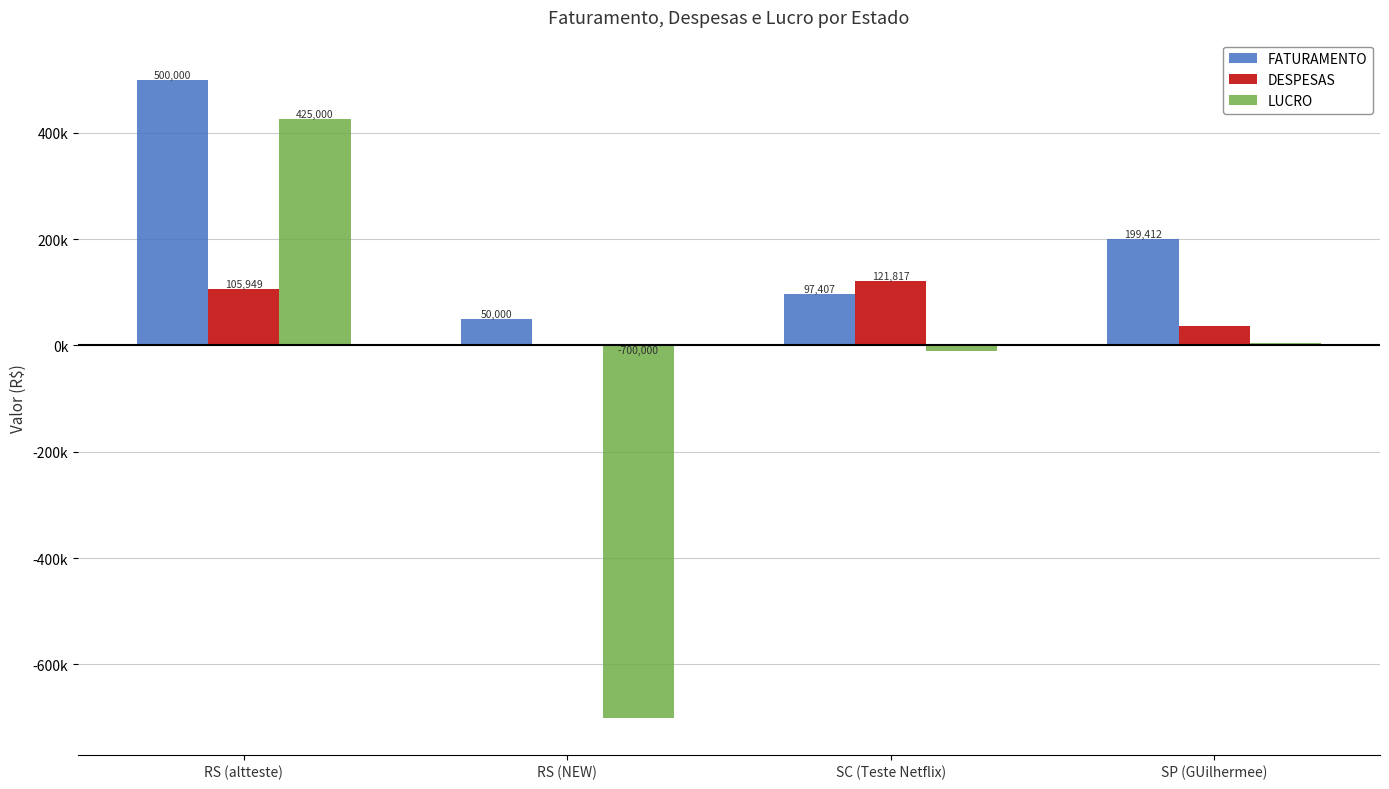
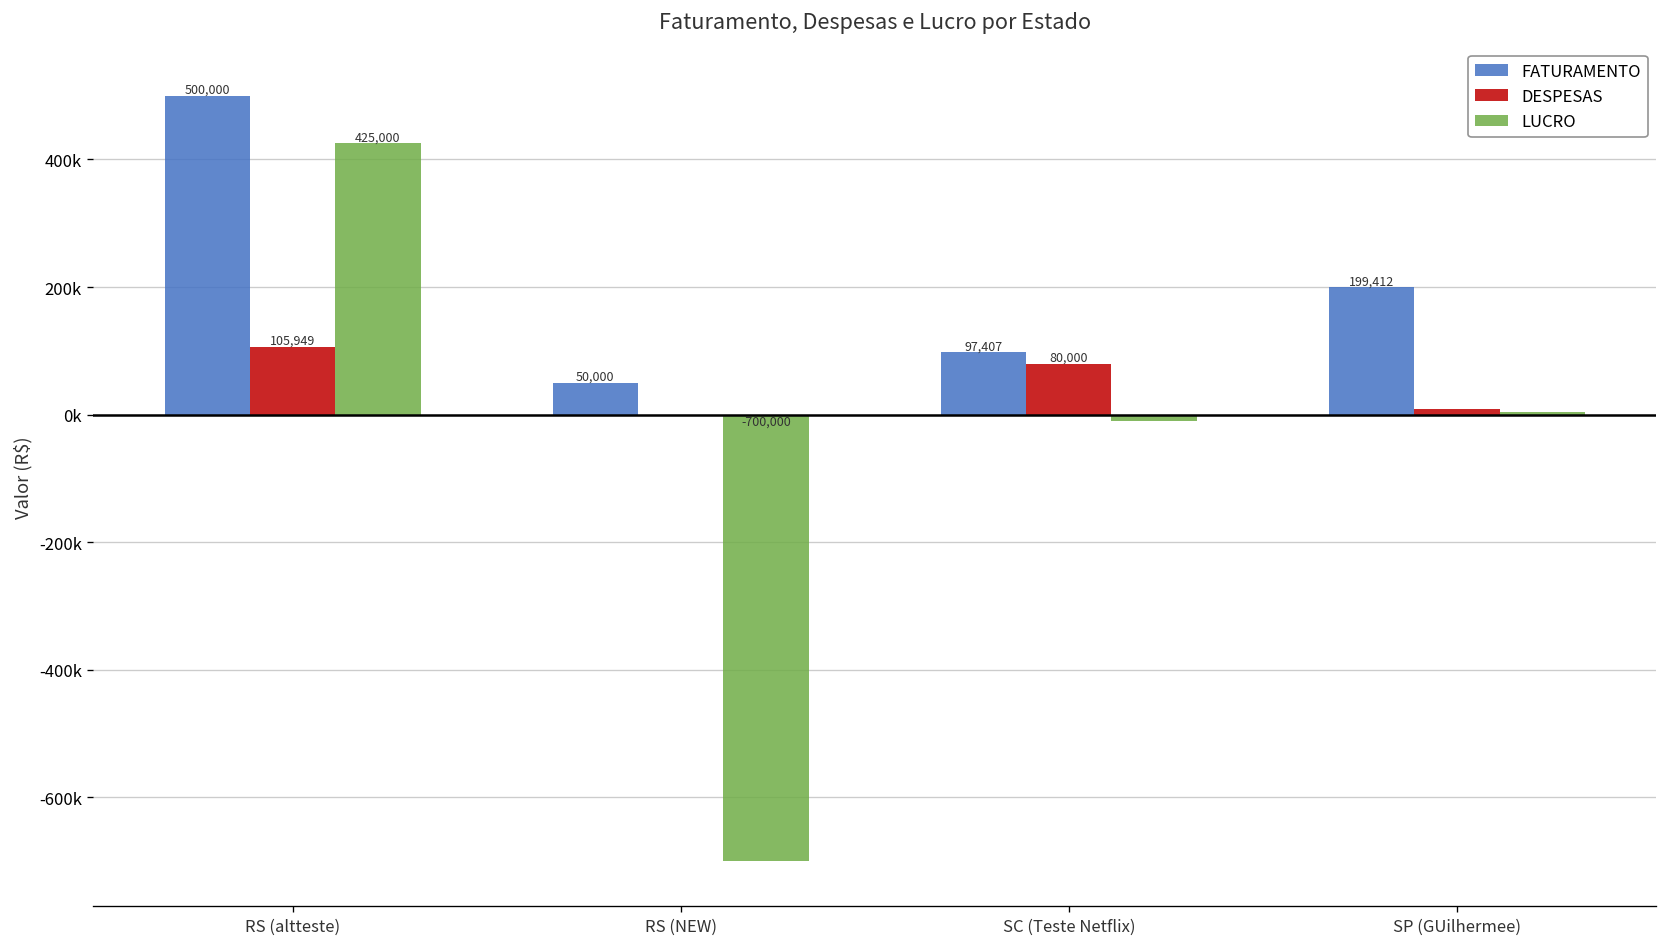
  {
    "FATURAMENTO": {
      "RS (altteste)": "500,000",
      "RS (NEW)": "50,000",
      "SC (Teste Netflix)": "97,407",
      "SP (GUilhermee)": "199,412"
    },
    "DESPESAS": {
      "RS (altteste)": "105,949",
-     "SC (Teste Netflix)": "121,817",
-     "SP (GUilhermee)": "40000"
+     "SC (Teste Netflix)": "80,000",
+     "SP (GUilhermee)": "10000"
    },
    "LUCRO": {
      "RS (altteste)": "425,000",
      "RS (NEW)": "-700,000"
    }
  }
